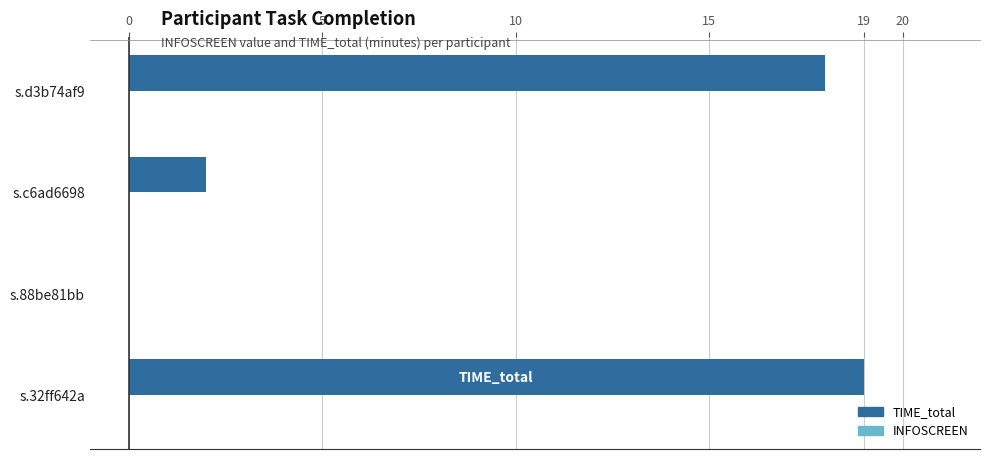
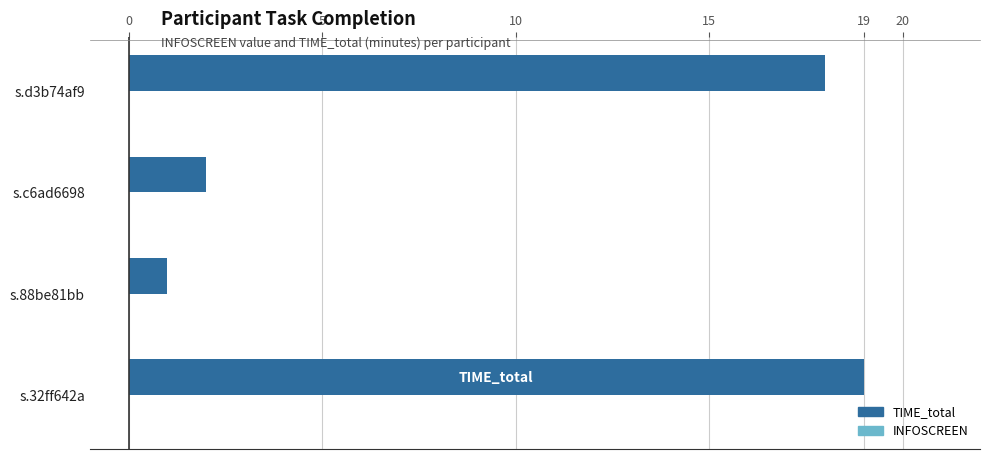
  {
    "TIME_total": {
      "s.d3b74af9": 18,
      "s.c6ad6698": 2,
-     "s.88be81bb": 0,
+     "s.88be81bb": 1,
      "s.32ff642a": 19
    },
    "INFOSCREEN": {
      "s.d3b74af9": 0,
      "s.c6ad6698": 0,
      "s.88be81bb": 0,
      "s.32ff642a": 0
    }
  }
